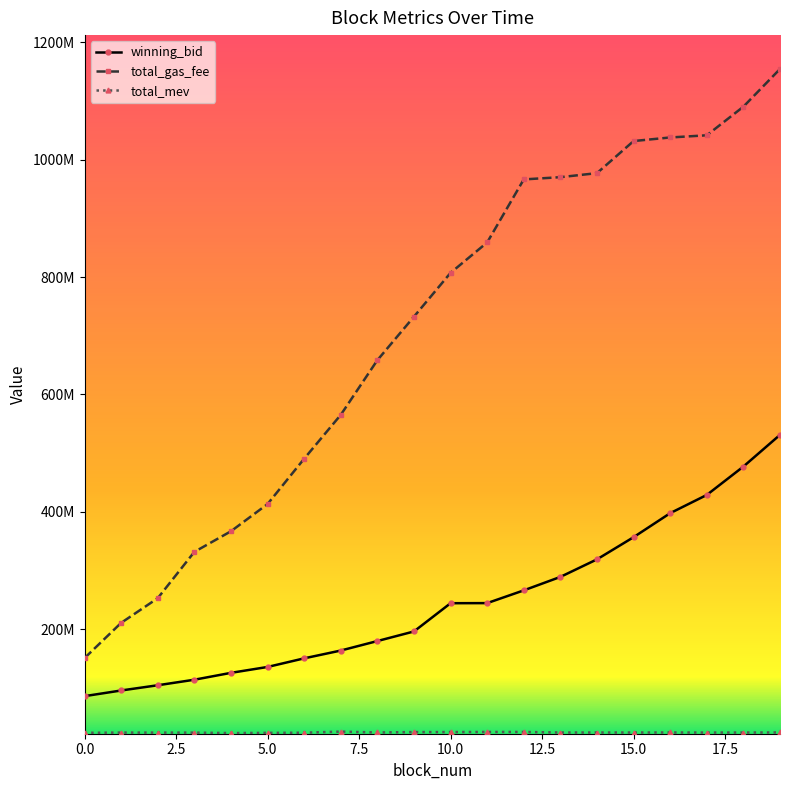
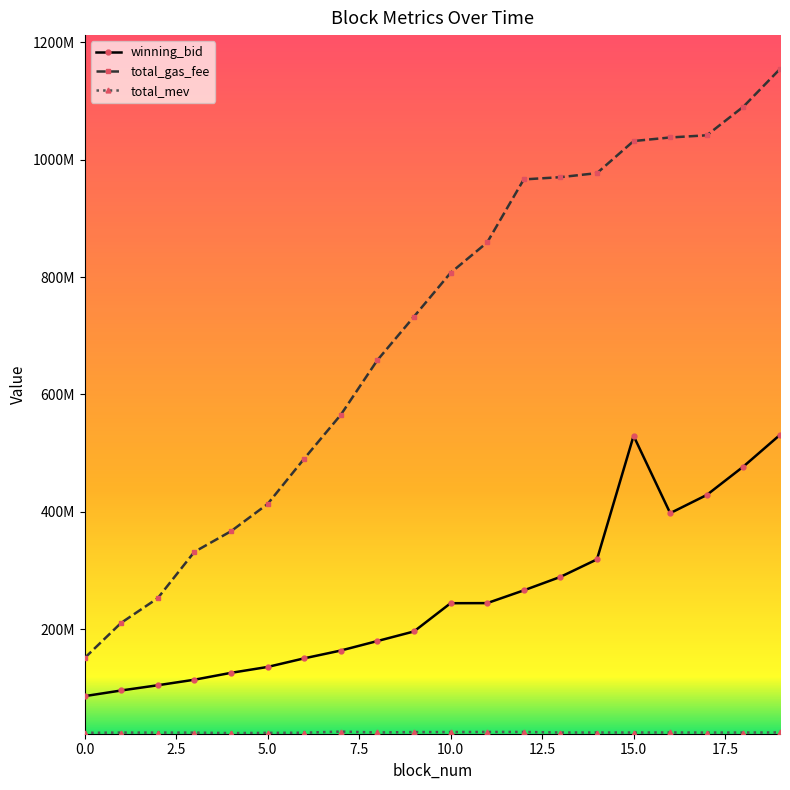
  {
    "winning_bid": {
      "0.0": 90000000,
      "5.0": 140000000,
      "10.0": 240000000,
-     "15.0": 360000000
+     "15.0": 530000000
    }
  }
